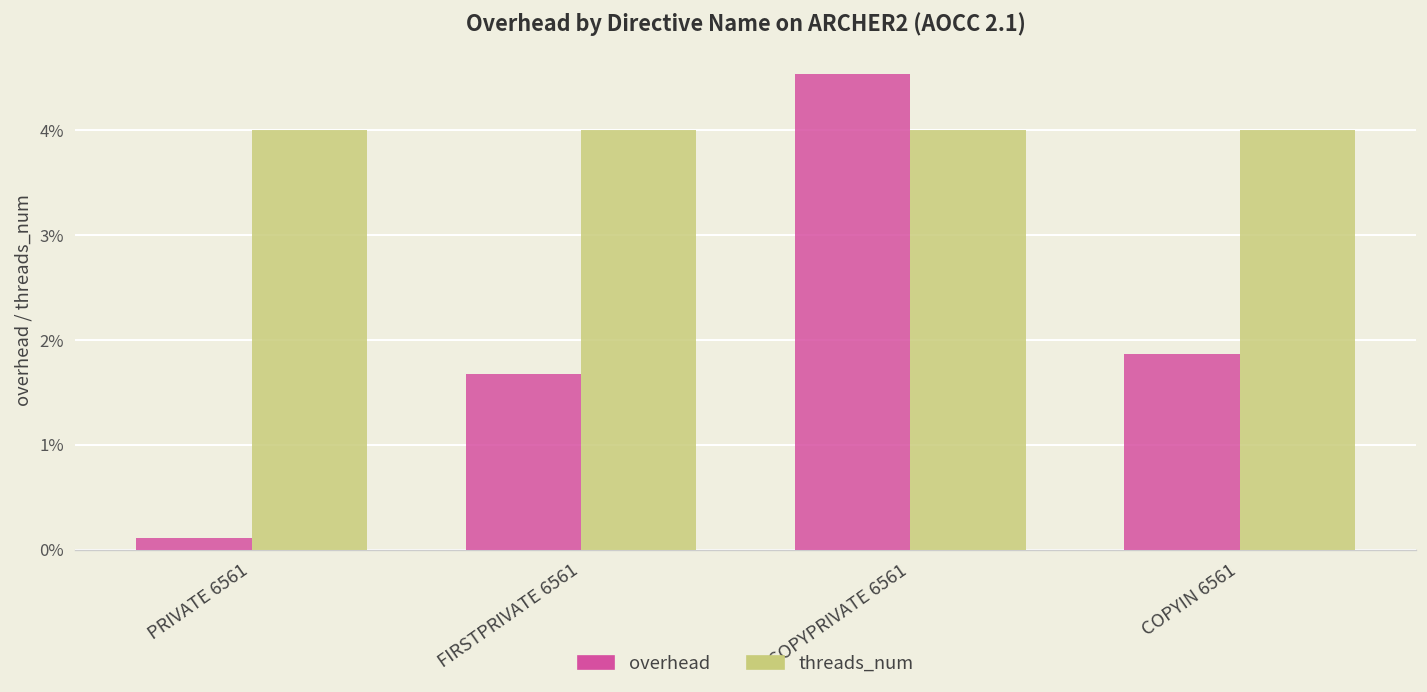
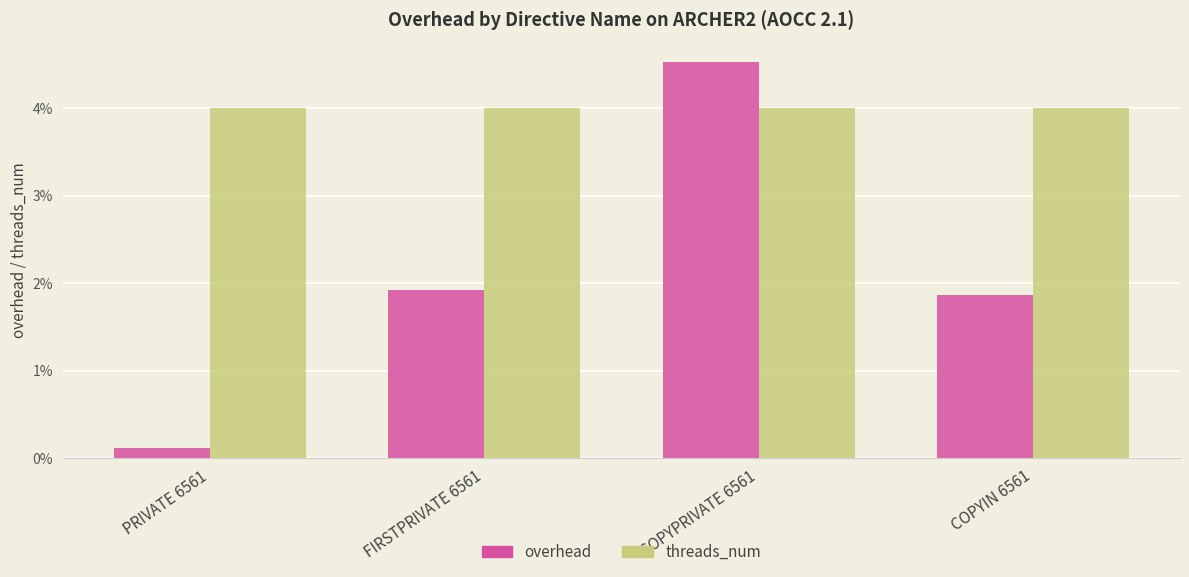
  {
    "overhead": {
      "PRIVATE 6561": "0.1%",
-     "FIRSTPRIVATE 6561": "1.7%",
+     "FIRSTPRIVATE 6561": "1.9%",
      "COPYPRIVATE 6561": "4.5%",
      "COPYIN 6561": "1.9%"
    },
    "threads_num": {
      "PRIVATE 6561": "4.0%",
      "FIRSTPRIVATE 6561": "4.0%",
      "COPYPRIVATE 6561": "4.0%",
      "COPYIN 6561": "4.0%"
    }
  }
